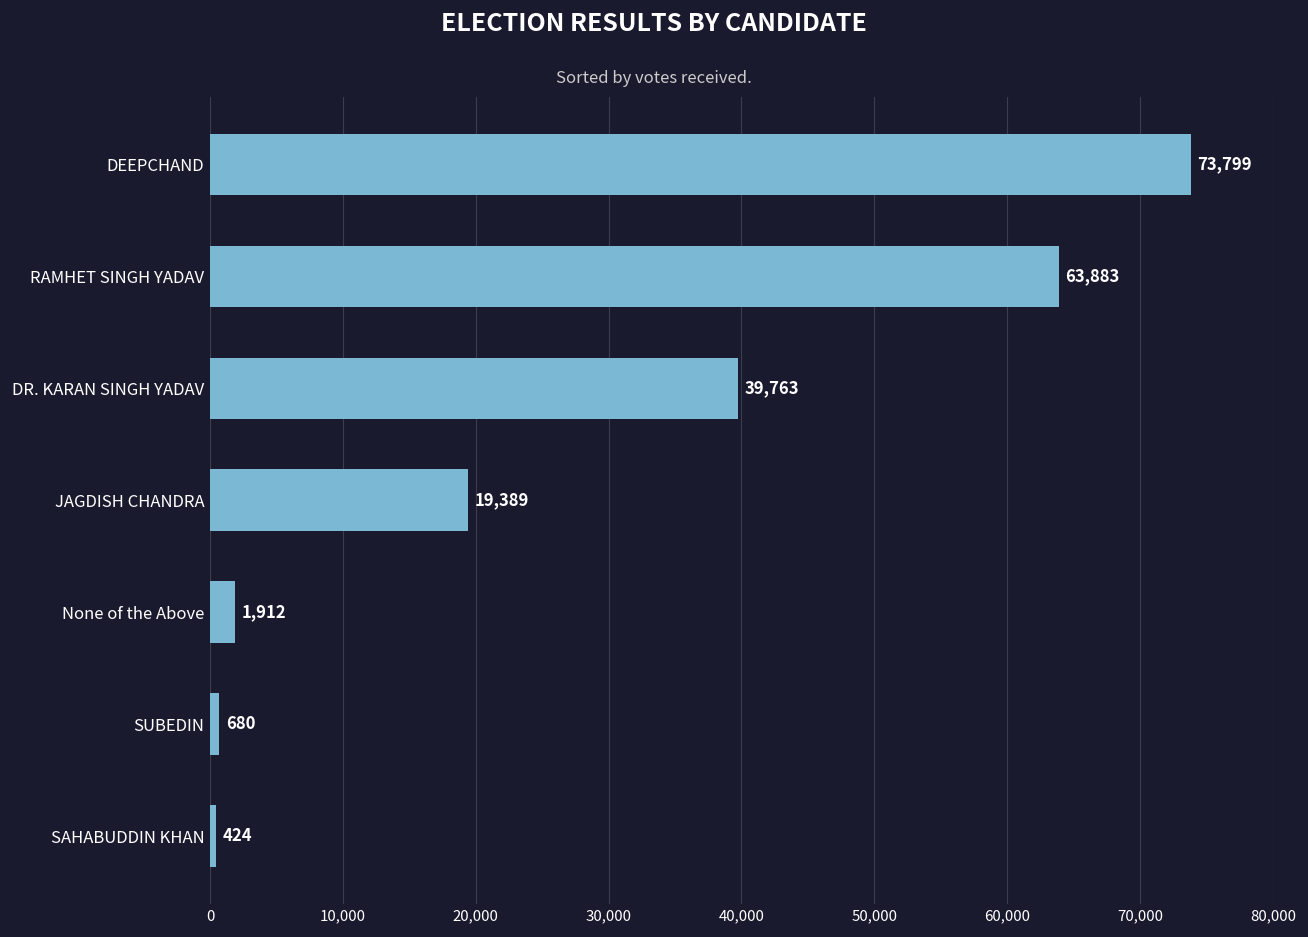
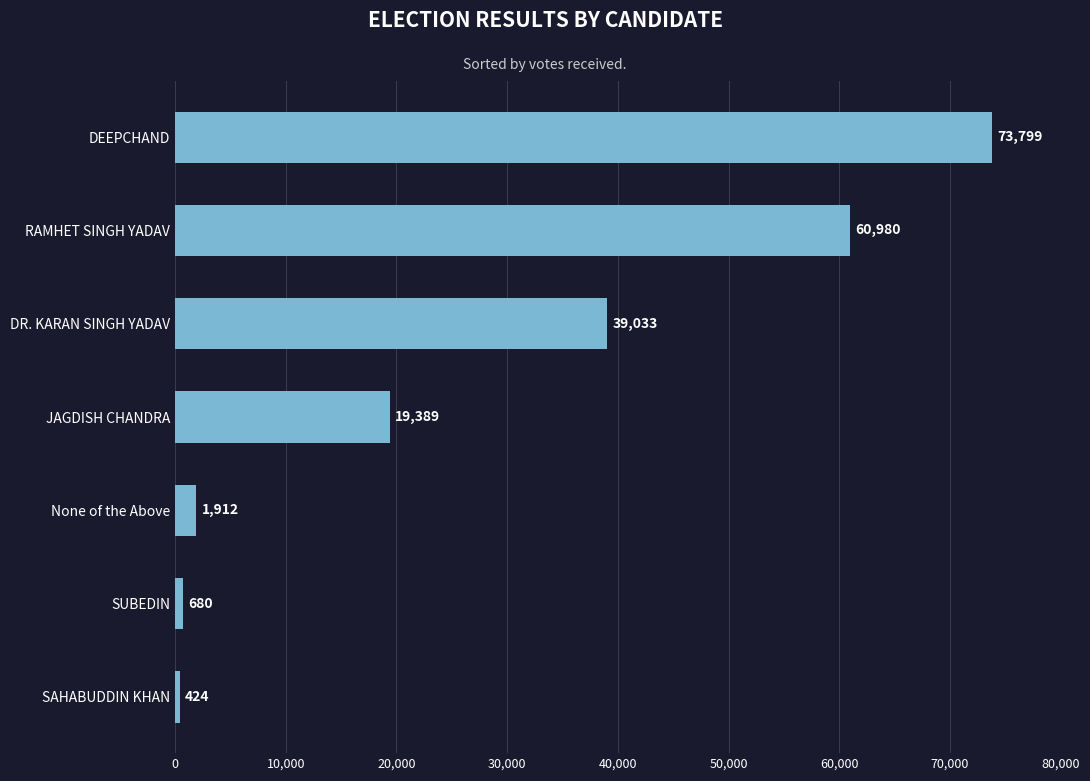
  {
    "DEEPCHAND": "73,799",
-   "RAMHET SINGH YADAV": "63,883",
-   "DR. KARAN SINGH YADAV": "39,763",
+   "RAMHET SINGH YADAV": "60,980",
+   "DR. KARAN SINGH YADAV": "39,033",
    "JAGDISH CHANDRA": "19,389",
    "None of the Above": "1,912",
    "SUBEDIN": "680",
    "SAHABUDDIN KHAN": "424"
  }
